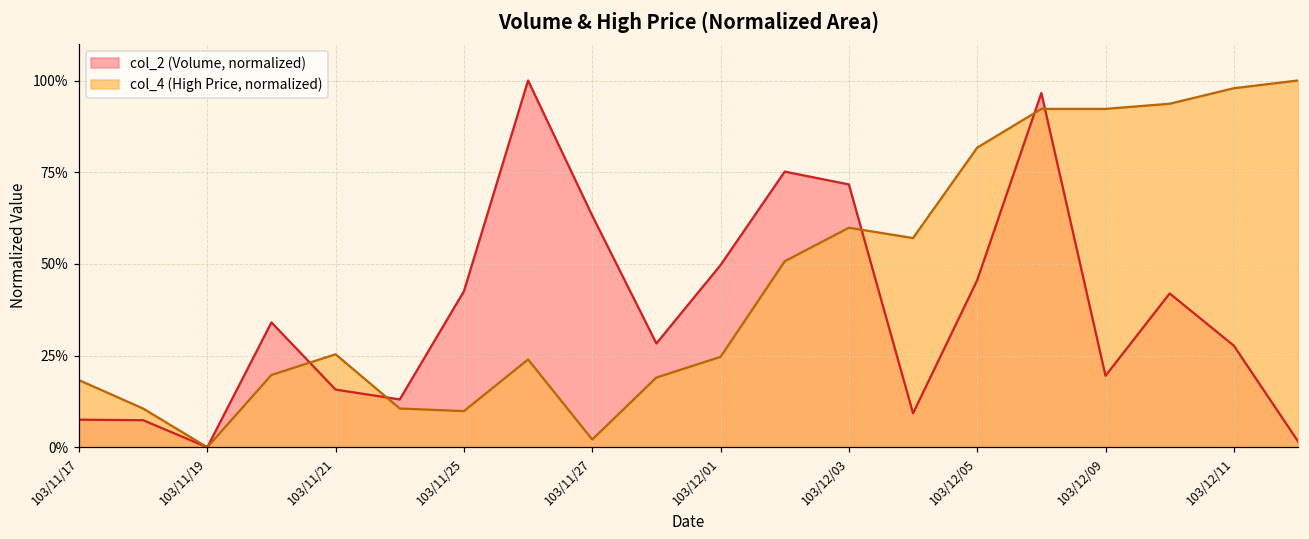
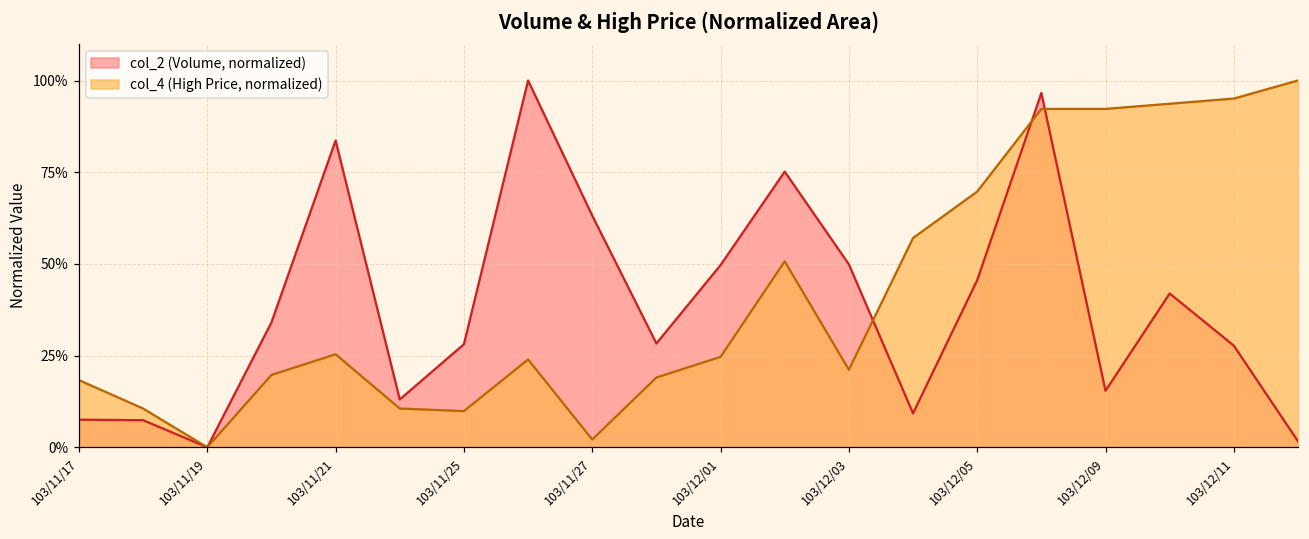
  {
    "col_2 (Volume, normalized)": {
      "103/11/17": "8%",
-     "103/11/21": "16%",
-     "103/11/25": "43%",
+     "103/11/21": "84%",
+     "103/11/25": "28%",
      "103/11/27": "63%",
      "103/12/01": "50%",
-     "103/12/03": "72%",
+     "103/12/03": "50%",
      "103/12/05": "46%",
-     "103/12/09": "19%",
+     "103/12/09": "15%",
      "103/12/11": "28%"
    },
    "col_4 (High Price, normalized)": {
      "103/11/17": "18%",
      "103/11/21": "25%",
      "103/11/25": "10%",
      "103/11/27": "2%",
      "103/12/01": "25%",
-     "103/12/03": "60%",
-     "103/12/05": "82%",
+     "103/12/03": "21%",
+     "103/12/05": "70%",
      "103/12/09": "92%",
-     "103/12/11": "98%"
+     "103/12/11": "95%"
    }
  }
